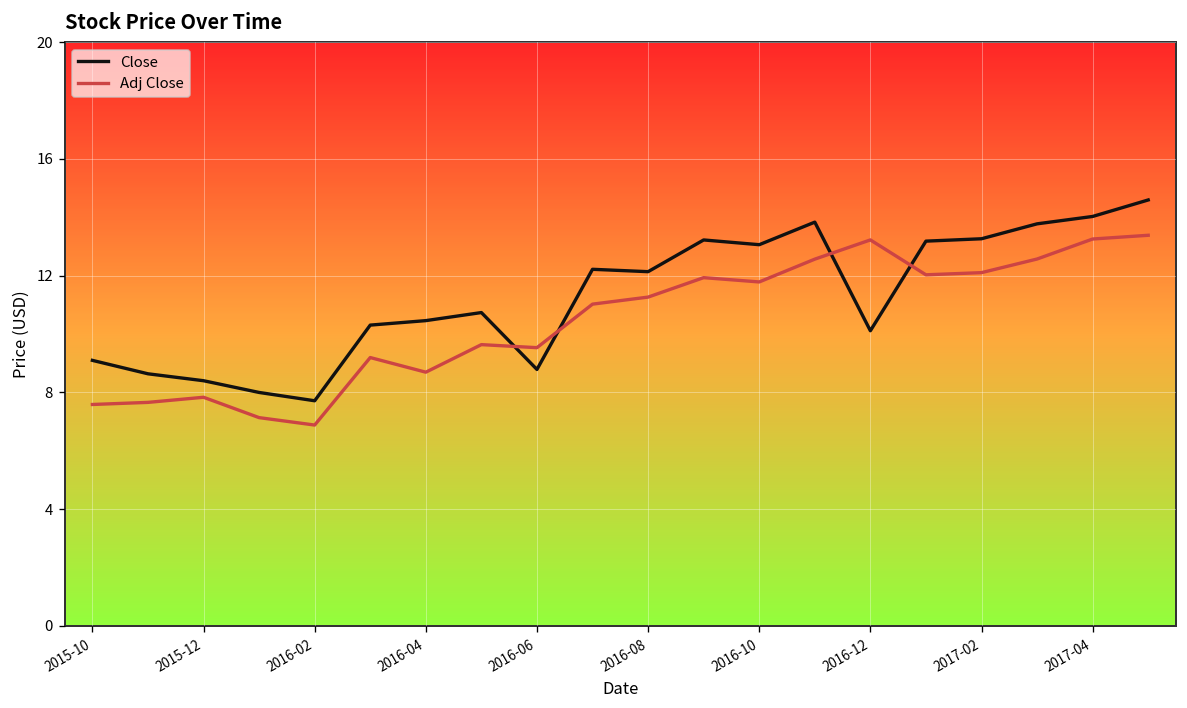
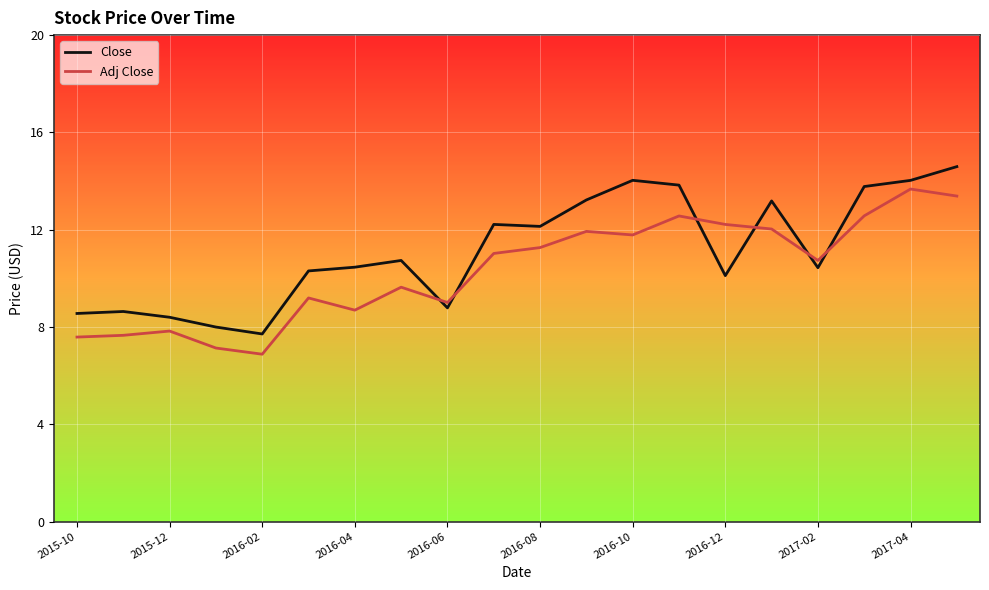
  {
    "Close": {
-     "2015-10": 9.1,
+     "2015-10": 8.6,
      "2015-12": 8.4,
      "2016-02": 7.7,
      "2016-04": 10.5,
      "2016-06": 8.8,
      "2016-08": 12.1,
-     "2016-10": 13.1,
+     "2016-10": 14.0,
      "2016-12": 10.1,
-     "2017-02": 13.3,
+     "2017-02": 10.4,
      "2017-04": 14.0
    },
    "Adj Close": {
      "2015-10": 7.6,
      "2015-12": 7.8,
      "2016-02": 6.9,
      "2016-04": 8.7,
-     "2016-06": 9.5,
+     "2016-06": 9.0,
      "2016-08": 11.3,
      "2016-10": 11.8,
-     "2016-12": 13.2,
-     "2017-02": 12.1,
-     "2017-04": 13.3
+     "2016-12": 12.2,
+     "2017-02": 10.7,
+     "2017-04": 13.7
    }
  }
